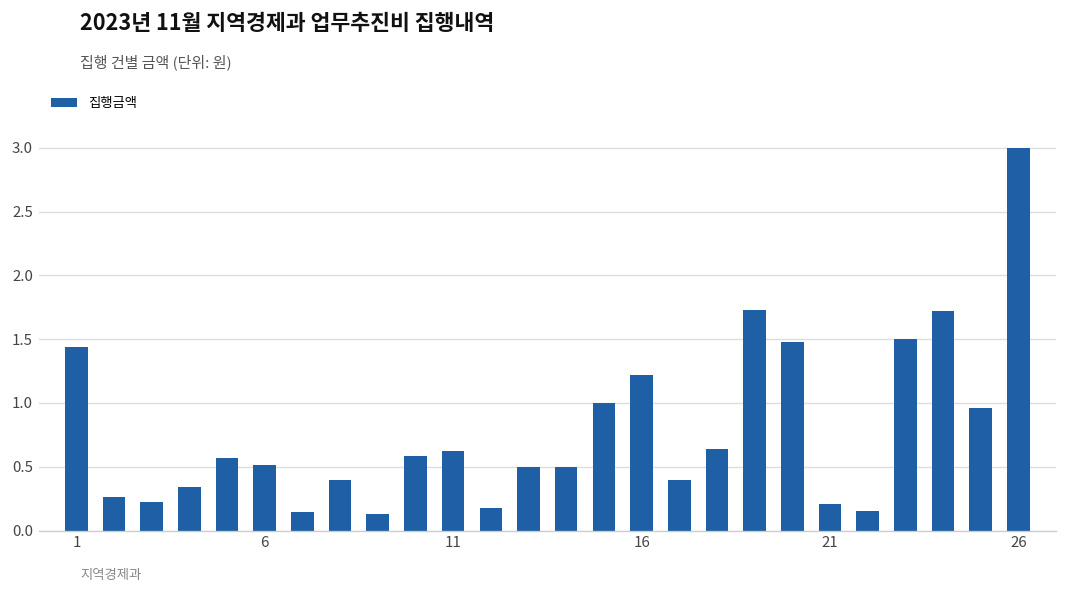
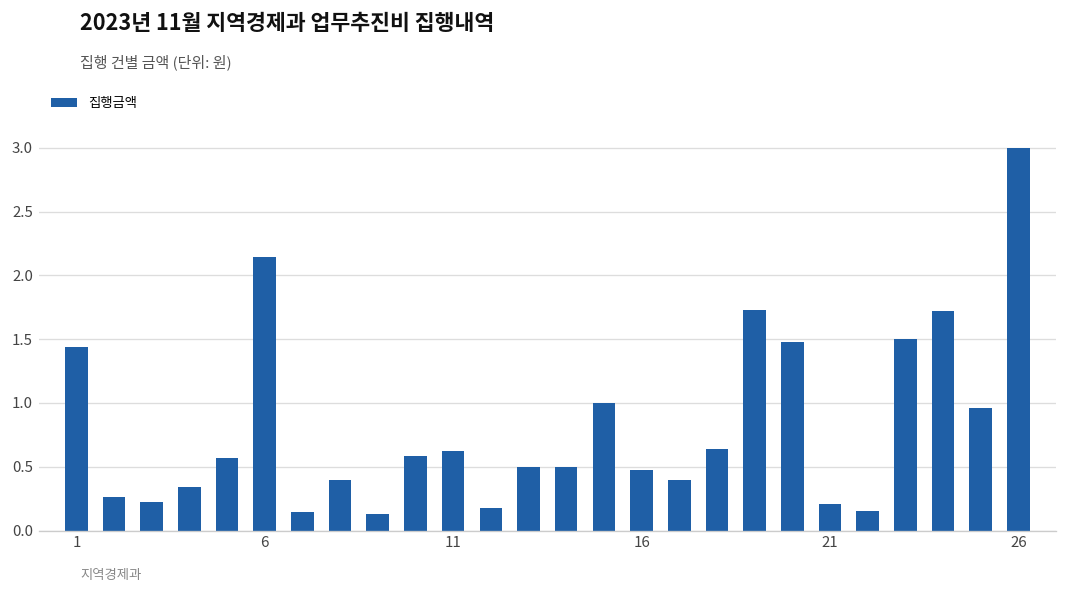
  {
    "1": 1.44,
-   "6": 0.51,
+   "6": 2.14,
    "11": 0.63,
-   "16": 1.22,
+   "16": 0.48,
    "21": 0.21,
    "26": 3.00
  }
